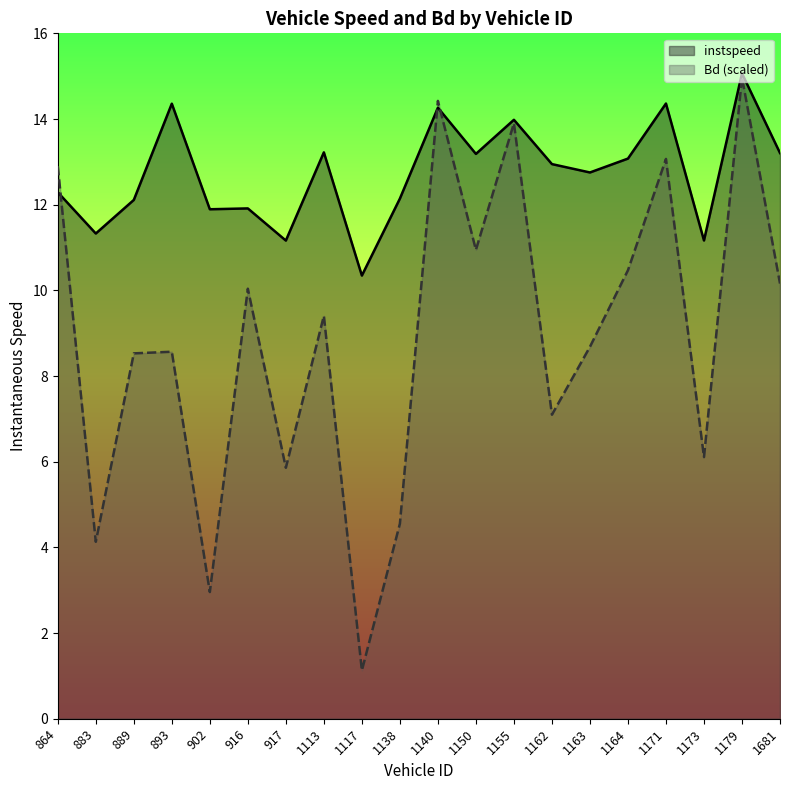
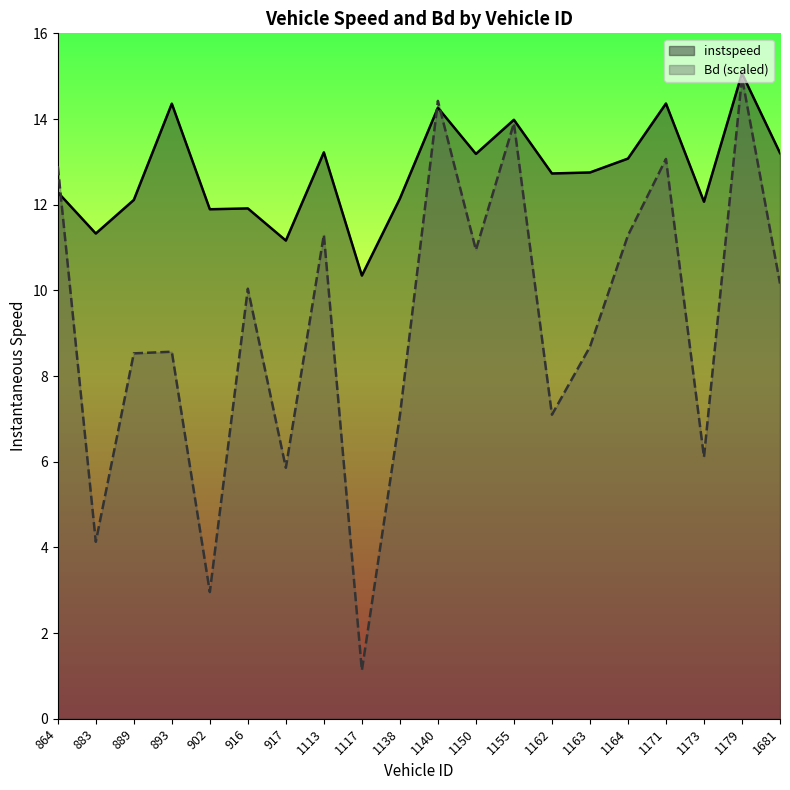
  {
    "instspeed": {
      "864": 12.3,
      "883": 11.3,
      "889": 12.1,
      "893": 14.4,
      "902": 11.9,
      "916": 11.9,
      "917": 11.2,
      "1113": 13.2,
      "1117": 10.3,
      "1138": 12.1,
      "1140": 14.3,
      "1150": 13.2,
      "1155": 14.0,
-     "1162": 12.9,
+     "1162": 12.7,
      "1163": 12.8,
      "1164": 13.1,
      "1171": 14.4,
-     "1173": 11.2,
+     "1173": 12.1,
      "1681": 13.2
    },
    "Bd (scaled)": {
      "864": 12.9,
      "883": 4.1,
      "889": 8.5,
      "893": 8.6,
      "902": 3.0,
      "916": 10.0,
      "917": 5.9,
-     "1113": 9.4,
+     "1113": 11.3,
      "1117": 1.1,
-     "1138": 4.6,
+     "1138": 7.1,
      "1140": 14.4,
      "1150": 10.9,
      "1155": 13.9,
      "1162": 7.1,
      "1163": 8.7,
-     "1164": 10.5,
+     "1164": 11.3,
      "1171": 13.1,
      "1173": 6.1,
      "1681": 10.2
    }
  }
